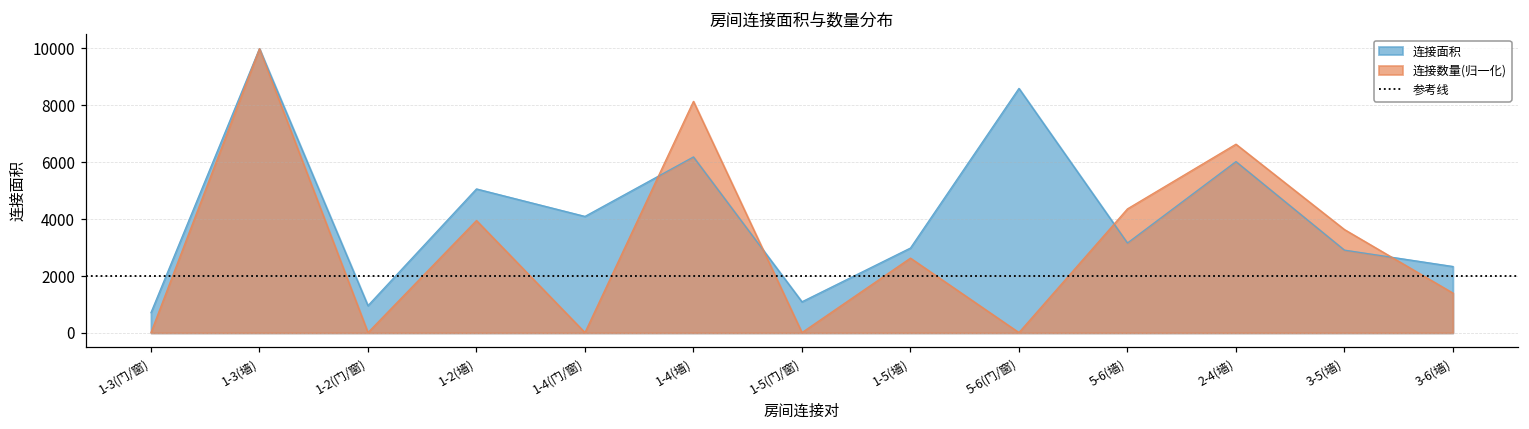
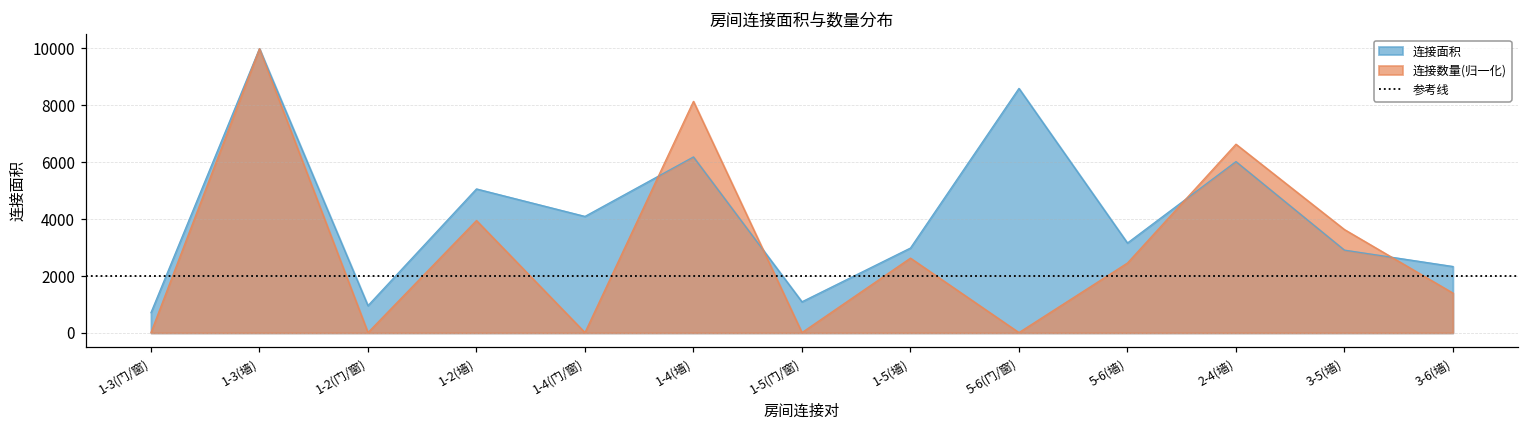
  {
    "连接面积": {
      "1-3(门/窗)": 700,
      "1-2(门/窗)": 1000,
      "1-2(墙)": 5100,
      "1-4(门/窗)": 4100,
      "1-4(墙)": 6200,
      "1-5(门/窗)": 1100,
      "1-5(墙)": 3000,
      "5-6(门/窗)": 8600,
      "5-6(墙)": 3200,
      "2-4(墙)": 6000,
      "3-5(墙)": 2900,
      "3-6(墙)": 2300
    },
    "连接数量(归一化)": {
      "1-3(门/窗)": 0,
      "1-2(门/窗)": 0,
      "1-2(墙)": 4000,
      "1-4(门/窗)": 0,
      "1-4(墙)": 8100,
      "1-5(门/窗)": 0,
      "1-5(墙)": 2600,
      "5-6(门/窗)": 0,
-     "5-6(墙)": 4400,
+     "5-6(墙)": 2500,
      "2-4(墙)": 6600,
      "3-5(墙)": 3600,
      "3-6(墙)": 1400
    }
  }
